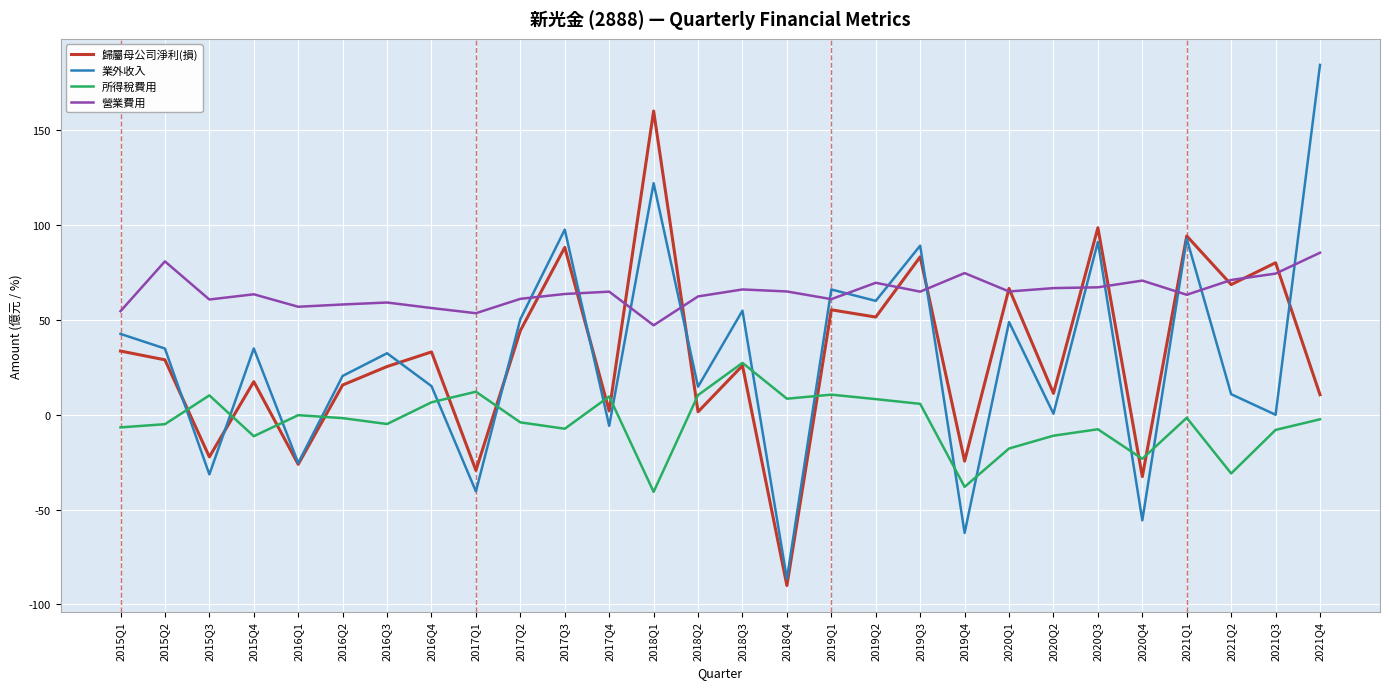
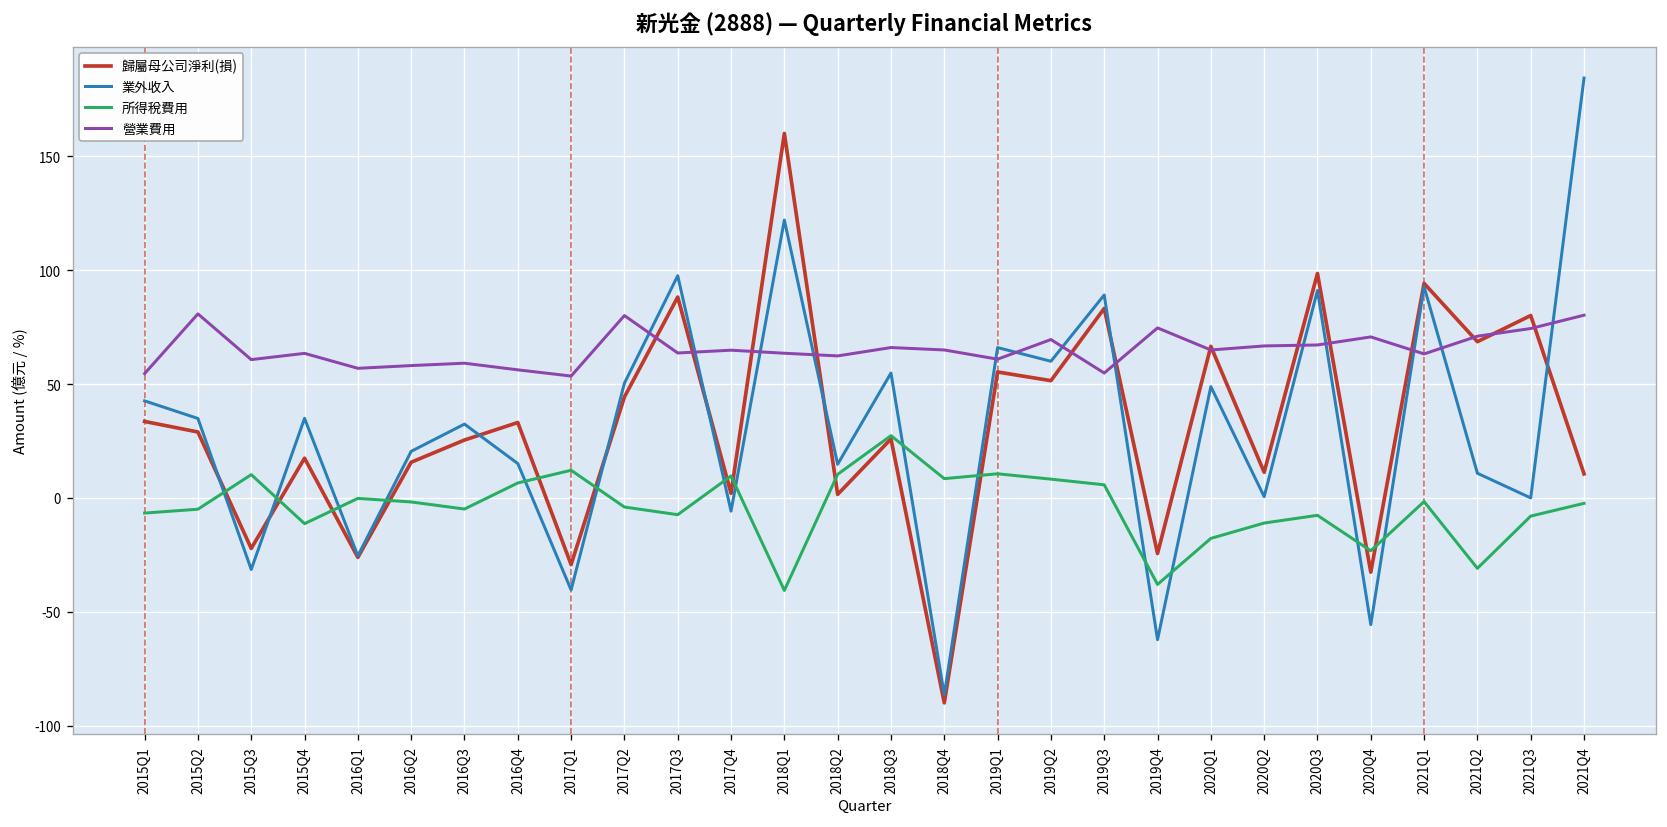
  {
    "歸屬母公司淨利(損)": {
      "2015Q1": 34,
      "2015Q2": 29,
      "2015Q3": -22,
      "2015Q4": 17,
      "2016Q2": 16,
      "2016Q3": 25,
      "2016Q4": 33,
      "2017Q1": -29,
      "2017Q2": 44,
      "2017Q3": 88,
      "2017Q4": 2,
      "2018Q1": 160,
      "2018Q2": 2,
      "2018Q3": 26,
      "2018Q4": -90,
      "2019Q1": 55,
      "2019Q2": 52,
      "2019Q3": 83,
      "2019Q4": -24,
      "2020Q1": 67,
      "2020Q2": 11,
      "2020Q3": 99,
      "2020Q4": -33,
      "2021Q1": 94,
      "2021Q2": 69,
      "2021Q3": 80,
      "2021Q4": 11
    },
    "業外收入": {
      "2015Q1": 43,
      "2015Q2": 35,
      "2015Q3": -31,
      "2015Q4": 35,
      "2016Q2": 20,
      "2016Q3": 32,
      "2016Q4": 15,
      "2017Q1": -40,
      "2017Q2": 50,
      "2017Q3": 98,
      "2017Q4": -6,
      "2018Q1": 122,
      "2018Q2": 15,
      "2018Q3": 55,
      "2018Q4": -87,
      "2019Q1": 66,
      "2019Q2": 60,
      "2019Q3": 89,
      "2019Q4": -62,
      "2020Q1": 49,
      "2020Q2": 1,
      "2020Q3": 91,
      "2020Q4": -56,
      "2021Q1": 93,
      "2021Q2": 11,
      "2021Q3": 0,
      "2021Q4": 184
    },
    "所得稅費用": {
      "2015Q1": -7,
      "2015Q2": -5,
      "2015Q3": 10,
      "2015Q4": -11,
      "2016Q1": 0,
      "2016Q2": -2,
      "2016Q3": -5,
      "2016Q4": 7,
      "2017Q1": 12,
      "2017Q2": -4,
      "2017Q3": -7,
      "2017Q4": 10,
      "2018Q1": -41,
      "2018Q2": 10,
      "2018Q3": 27,
      "2018Q4": 8,
      "2019Q1": 11,
      "2019Q2": 8,
      "2019Q3": 6,
      "2019Q4": -38,
      "2020Q1": -18,
      "2020Q2": -11,
      "2020Q3": -8,
      "2020Q4": -23,
      "2021Q1": -2,
      "2021Q2": -31,
      "2021Q3": -8,
      "2021Q4": -2
    },
    "營業費用": {
      "2015Q1": 55,
      "2015Q2": 81,
      "2015Q3": 61,
      "2015Q4": 64,
      "2016Q1": 57,
      "2016Q2": 58,
      "2016Q3": 59,
      "2016Q4": 56,
      "2017Q1": 54,
-     "2017Q2": 61,
+     "2017Q2": 80,
      "2017Q3": 64,
      "2017Q4": 65,
-     "2018Q1": 47,
+     "2018Q1": 64,
      "2018Q2": 62,
      "2018Q3": 66,
      "2018Q4": 65,
      "2019Q1": 61,
      "2019Q2": 70,
-     "2019Q3": 65,
+     "2019Q3": 55,
      "2019Q4": 75,
      "2020Q1": 65,
      "2020Q2": 67,
      "2020Q3": 67,
      "2020Q4": 71,
      "2021Q1": 63,
      "2021Q2": 71,
      "2021Q3": 74,
-     "2021Q4": 85
+     "2021Q4": 80
    }
  }
